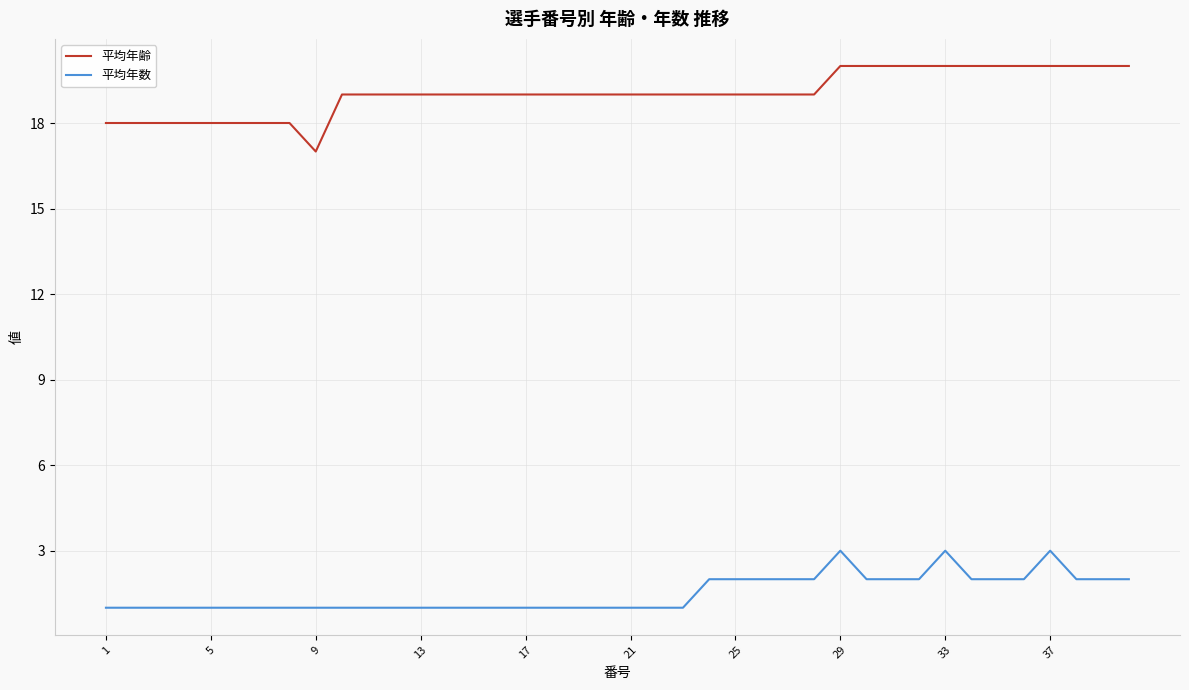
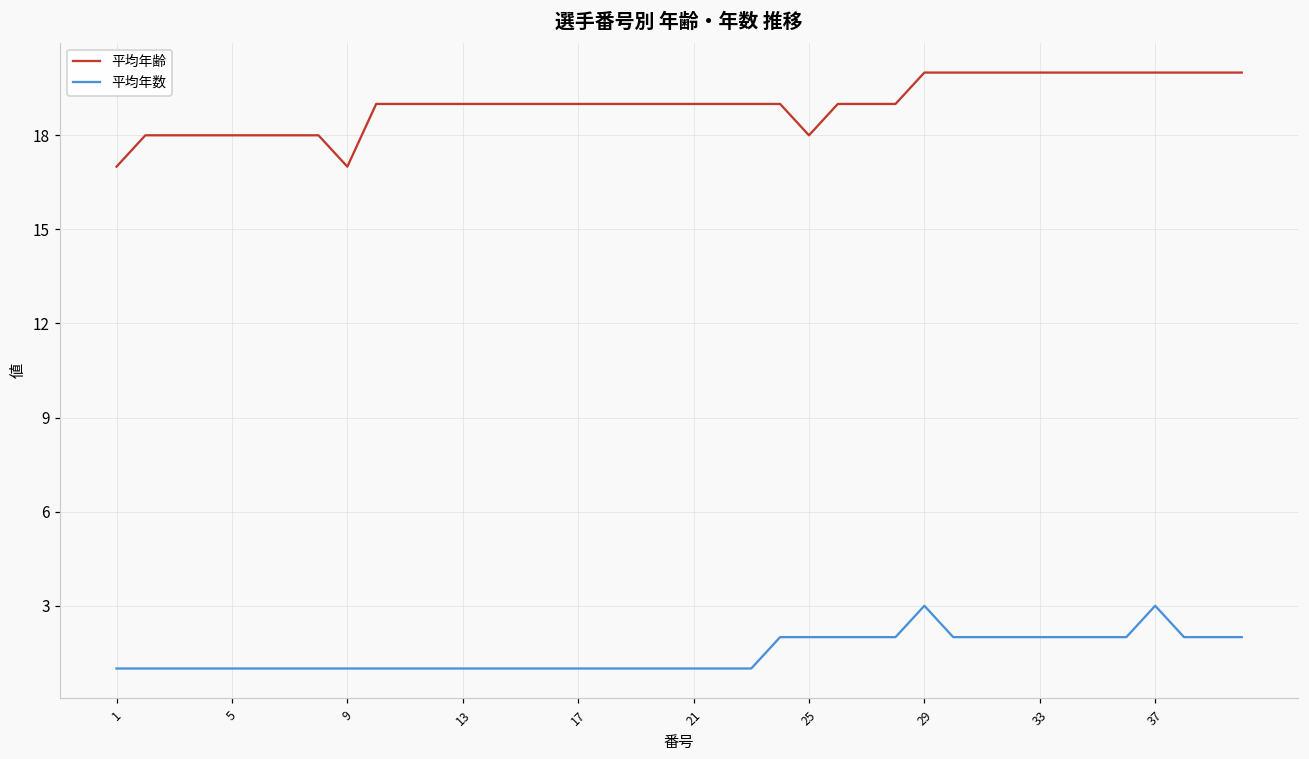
  {
    "平均年齢": {
-     "1": 18,
+     "1": 17,
      "5": 18,
      "9": 17,
      "13": 19,
      "17": 19,
      "21": 19,
-     "25": 19,
+     "25": 18,
      "29": 20,
      "33": 20,
      "37": 20
    },
    "平均年数": {
      "1": 1,
      "5": 1,
      "9": 1,
      "13": 1,
      "17": 1,
      "21": 1,
      "25": 2,
      "29": 3,
-     "33": 3,
+     "33": 2,
      "37": 3
    }
  }
